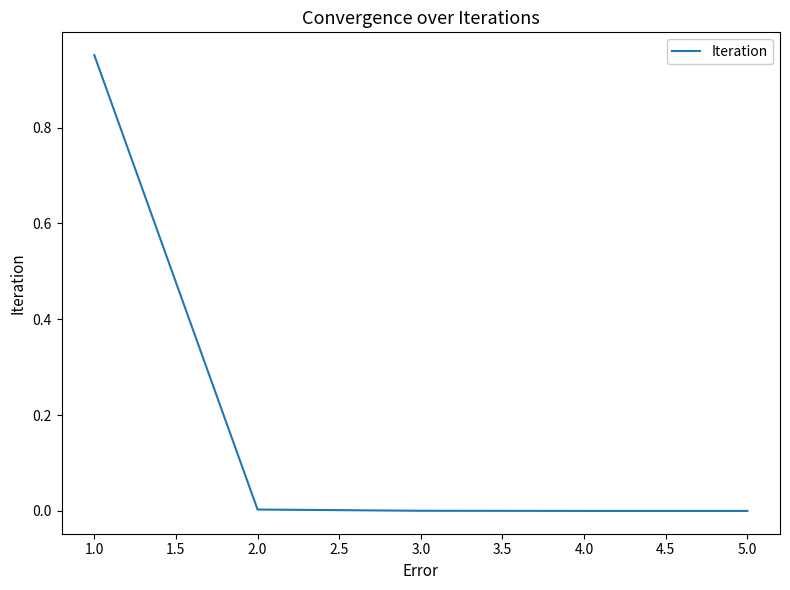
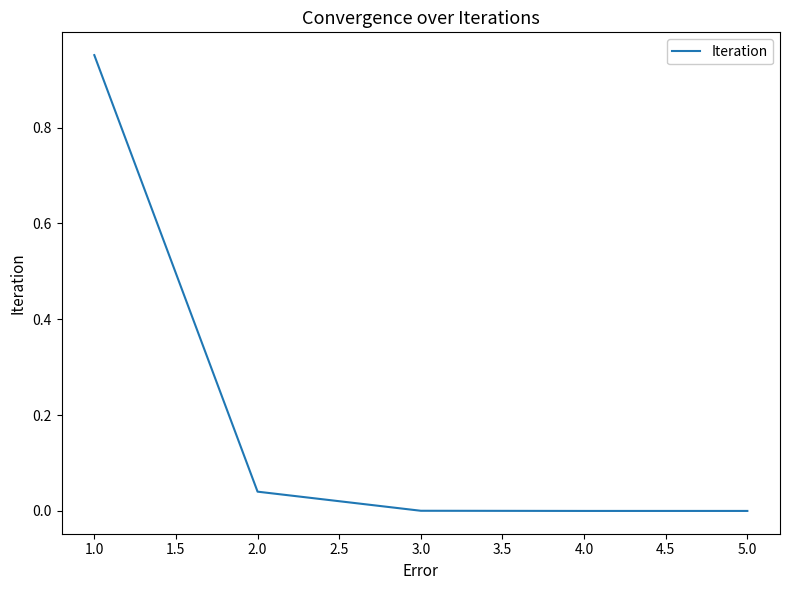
  {
    "1.0": 0.95,
-   "2.0": 0.00,
+   "2.0": 0.04,
    "3.0": 0.00,
    "4.0": 0.00,
    "5.0": 0.00
  }
